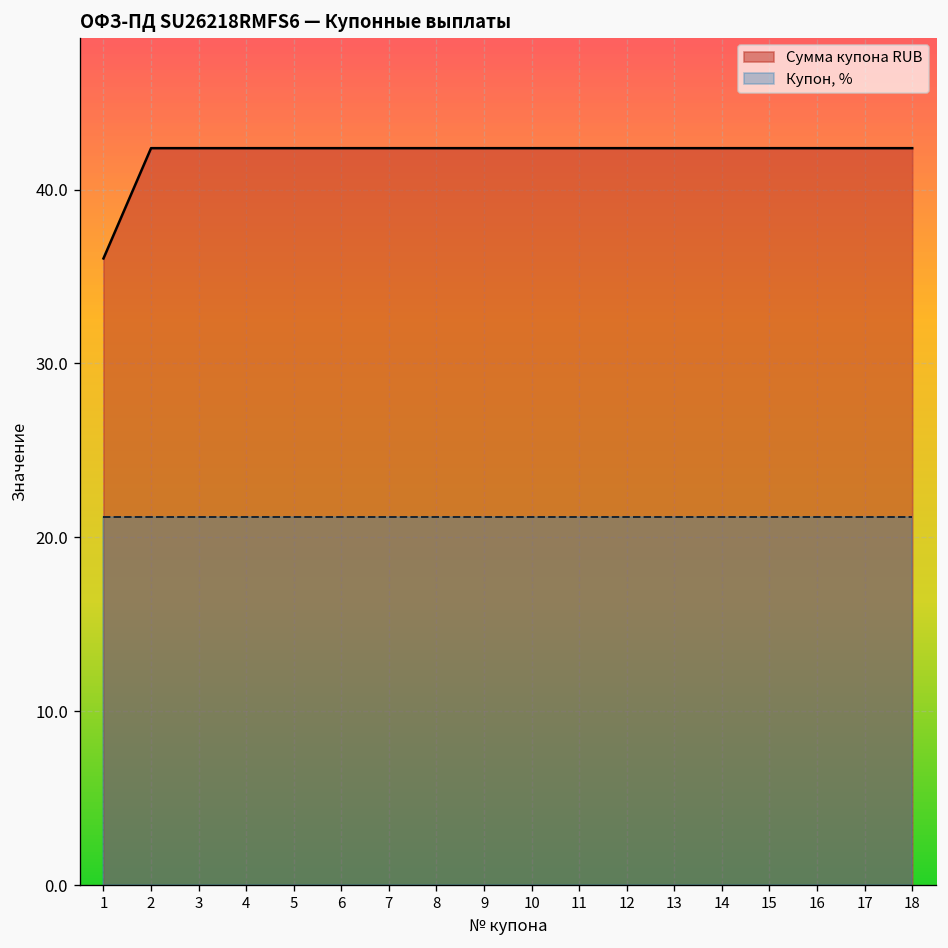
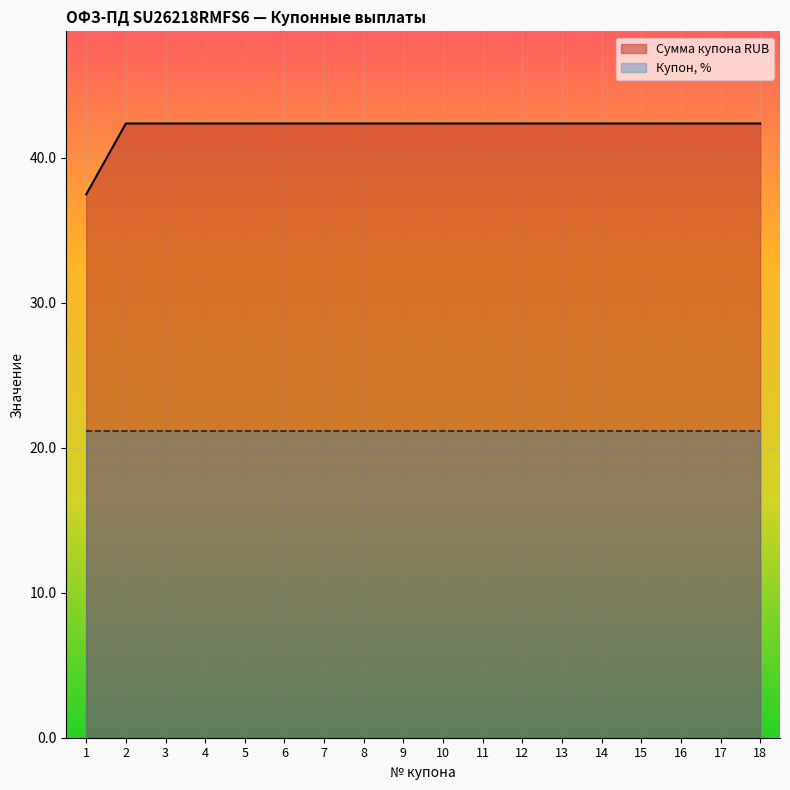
  {
    "Сумма купона RUB": {
-     "1": 36.0,
+     "1": 37.5,
      "2": 42.4,
      "3": 42.4,
      "4": 42.4,
      "5": 42.4,
      "6": 42.4,
      "7": 42.4,
      "8": 42.4,
      "9": 42.4,
      "10": 42.4,
      "11": 42.4,
      "12": 42.4,
      "13": 42.4,
      "14": 42.4,
      "15": 42.4,
      "16": 42.4,
      "17": 42.4,
      "18": 42.4
    },
    "Купон, %": {
      "1": 21.2,
      "2": 21.2,
      "3": 21.2,
      "4": 21.2,
      "5": 21.2,
      "6": 21.2,
      "7": 21.2,
      "8": 21.2,
      "9": 21.2,
      "10": 21.2,
      "11": 21.2,
      "12": 21.2,
      "13": 21.2,
      "14": 21.2,
      "15": 21.2,
      "16": 21.2,
      "17": 21.2,
      "18": 21.2
    }
  }
